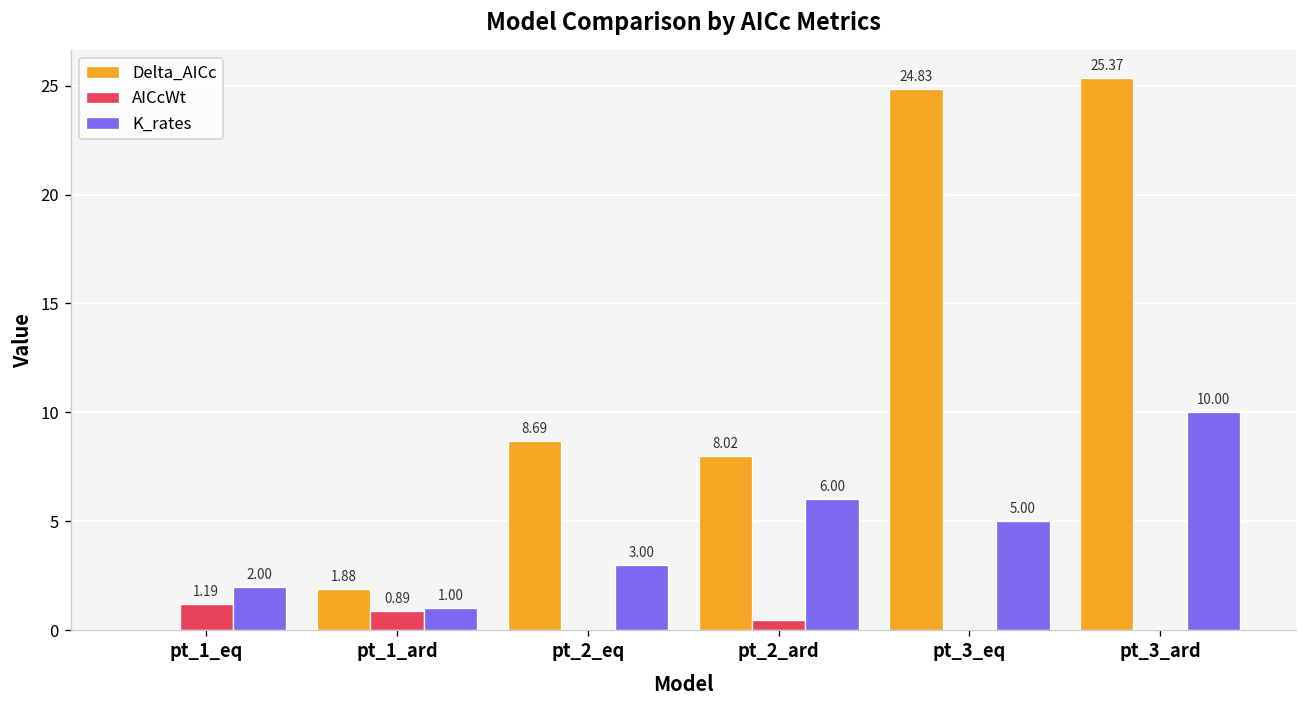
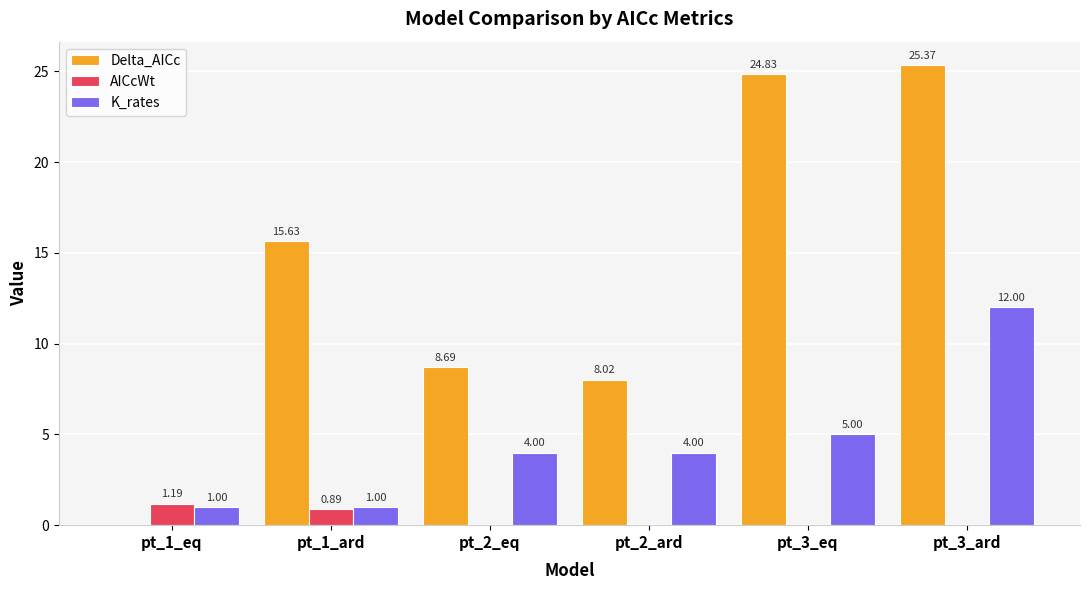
  {
    "Delta_AICc": {
-     "pt_1_ard": 1.88,
+     "pt_1_ard": 15.63,
      "pt_2_eq": 8.69,
      "pt_2_ard": 8.02,
      "pt_3_eq": 24.83,
      "pt_3_ard": 25.37
    },
    "AICcWt": {
-     "pt_2_ard": 0.5
+     "pt_2_ard": 0.0
    },
    "K_rates": {
-     "pt_1_eq": 2.00,
+     "pt_1_eq": 1.00,
      "pt_1_ard": 1.00,
-     "pt_2_eq": 3.00,
-     "pt_2_ard": 6.00,
+     "pt_2_eq": 4.00,
+     "pt_2_ard": 4.00,
      "pt_3_eq": 5.00,
-     "pt_3_ard": 10.00
+     "pt_3_ard": 12.00
    }
  }
